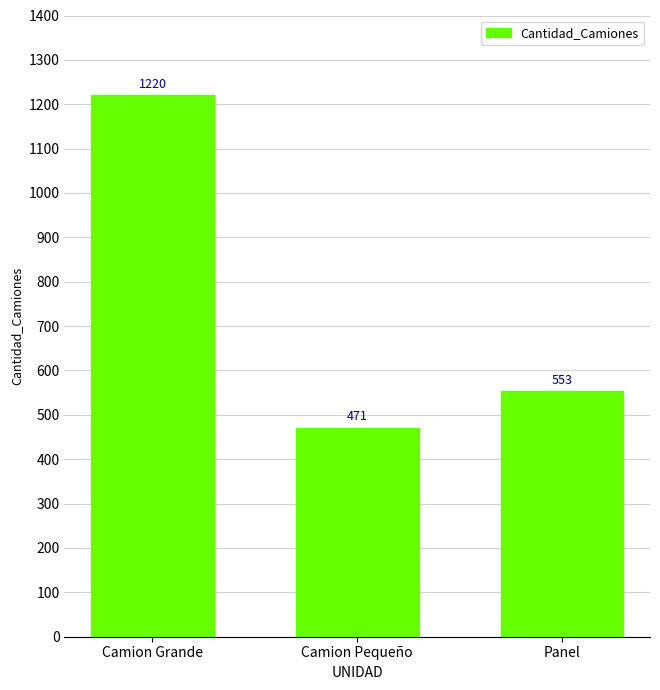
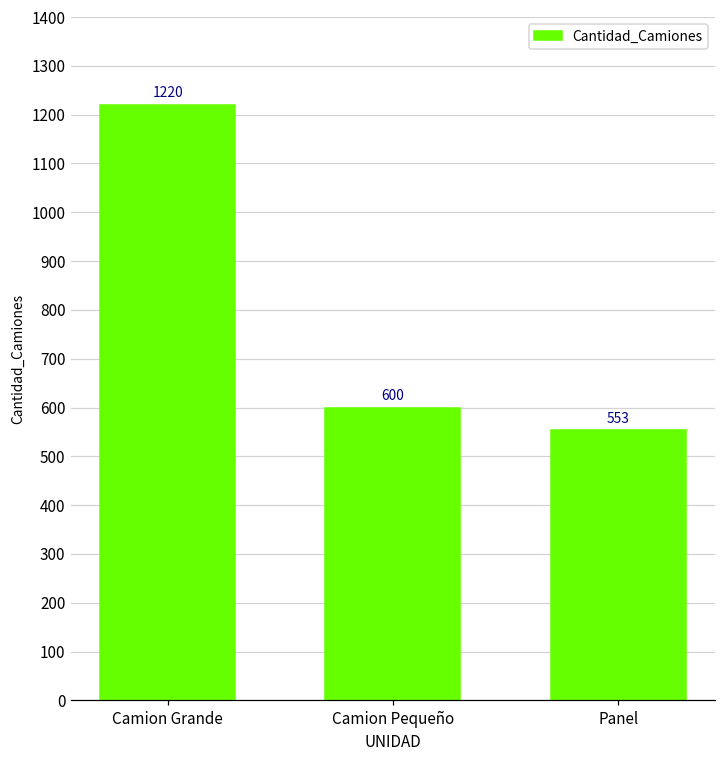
  {
    "Camion Grande": 1220,
-   "Camion Pequeño": 471,
+   "Camion Pequeño": 600,
    "Panel": 553
  }
